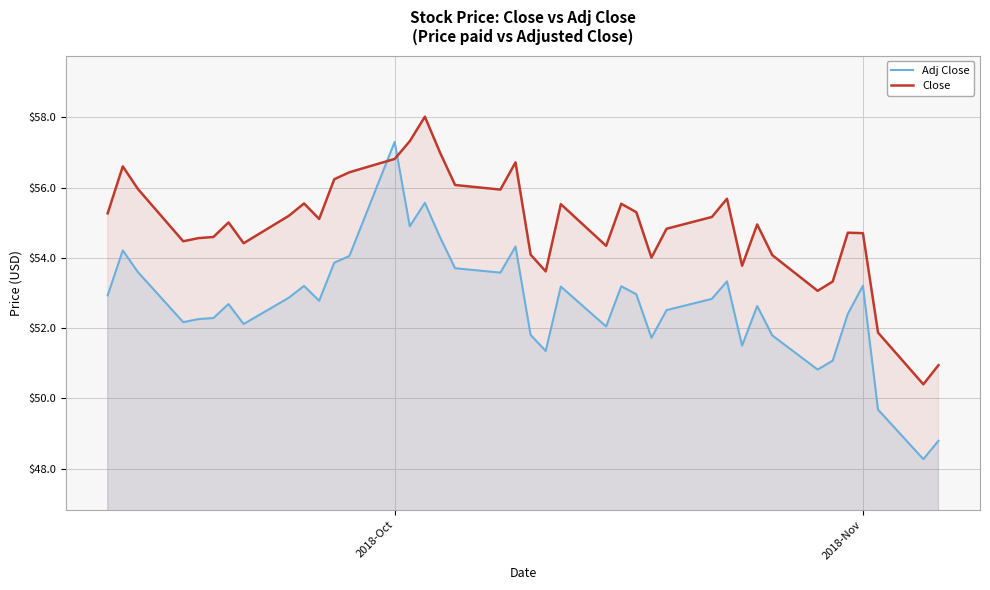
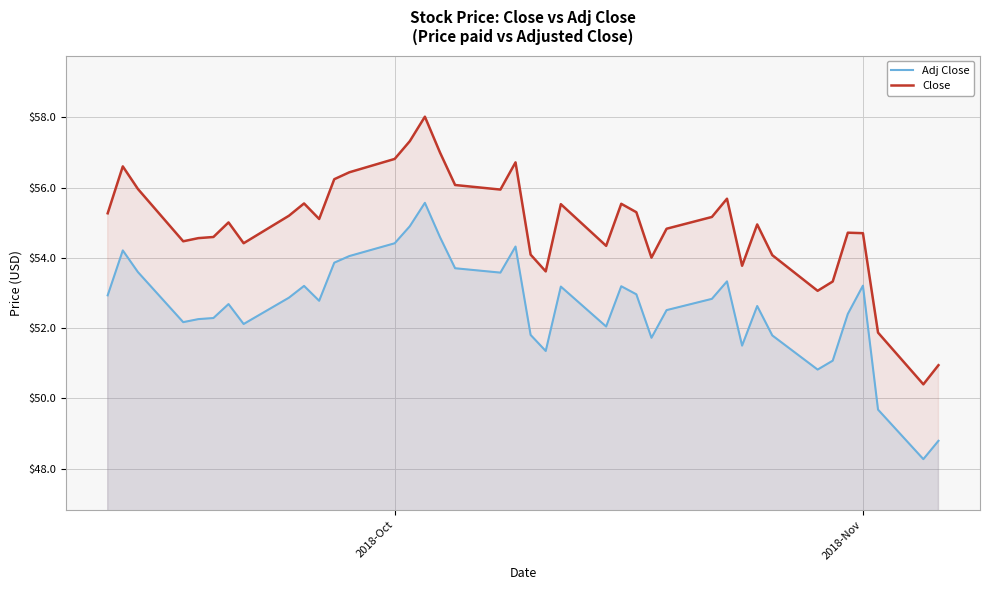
  {
    "Adj Close": {
-     "2018-Oct": "$57.3",
+     "2018-Oct": "$54.4",
      "2018-Nov": "$53.2"
    },
    "Close": {
      "2018-Oct": "$56.8",
      "2018-Nov": "$54.7"
    }
  }
